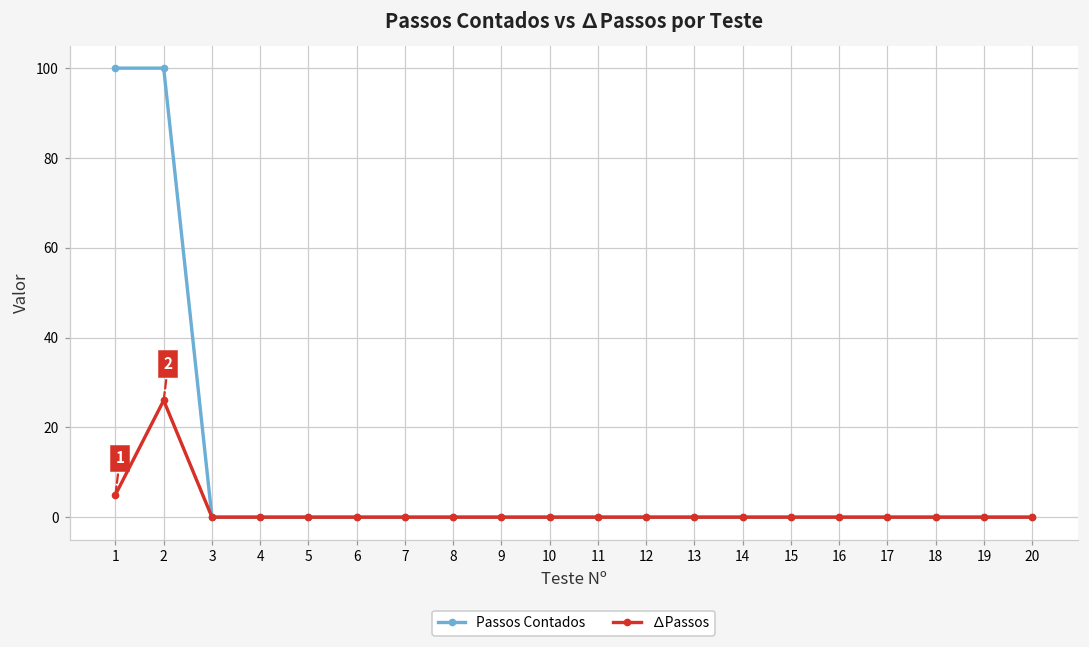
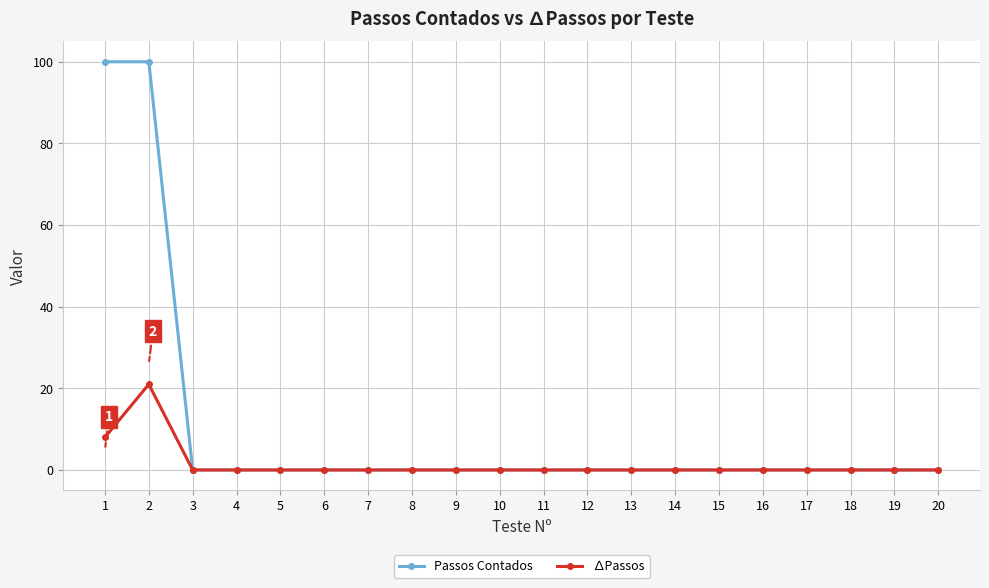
  {
    "Passos Contados": {
      "1": 100,
      "2": 100
    },
    "∆Passos": {
-     "1": 5,
-     "2": 26
+     "1": 8,
+     "2": 21
    }
  }
